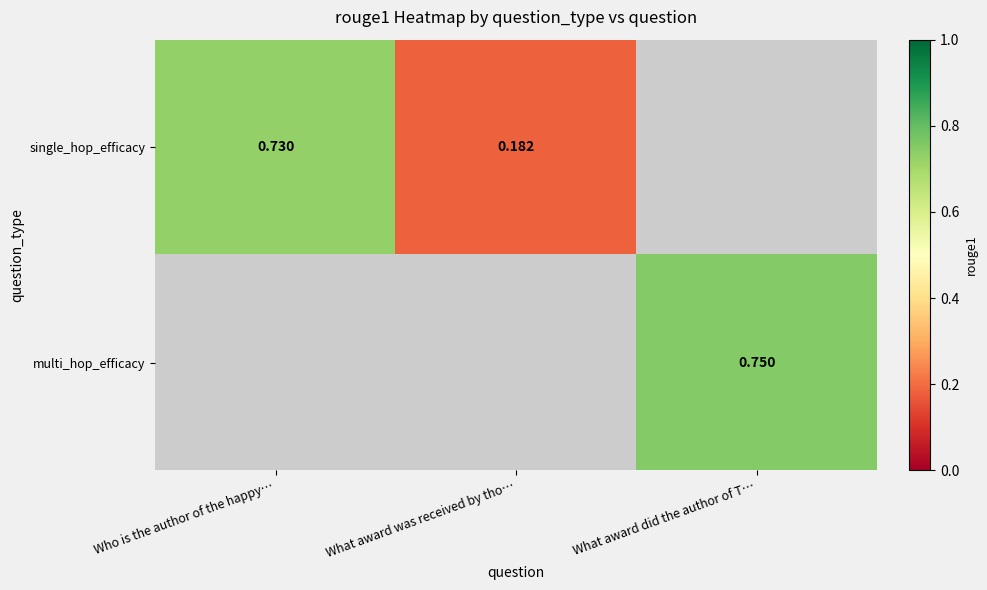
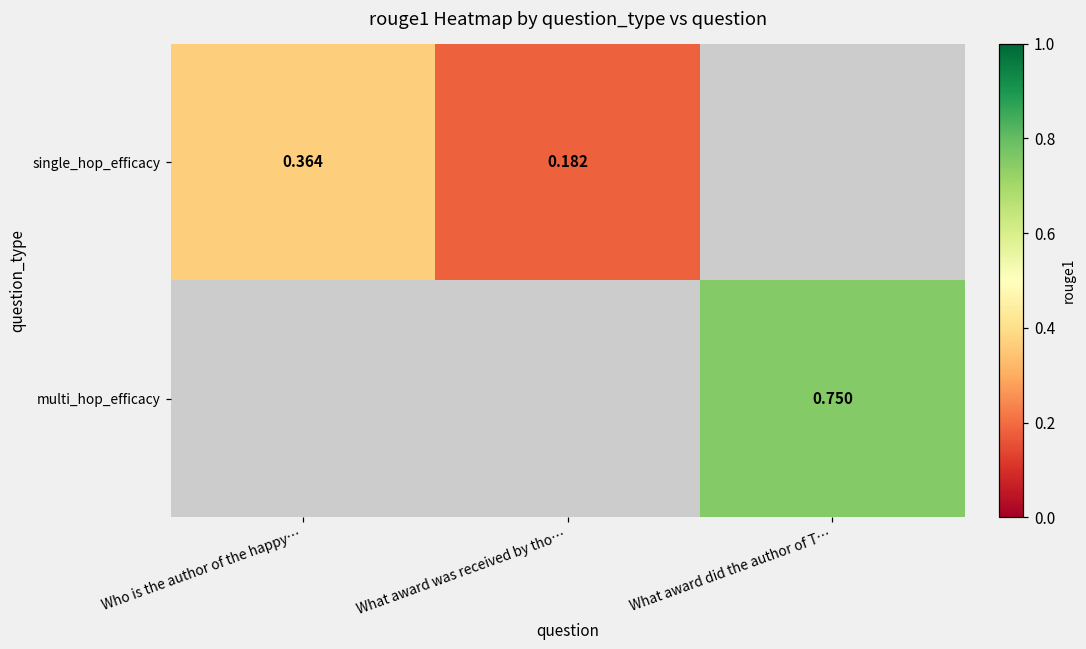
  {
    "single_hop_efficacy": {
-     "Who is the author of the happy…": 0.730,
+     "Who is the author of the happy…": 0.364,
      "What award was received by tho…": 0.182
    },
    "multi_hop_efficacy": {
      "What award did the author of T…": 0.750
    }
  }
